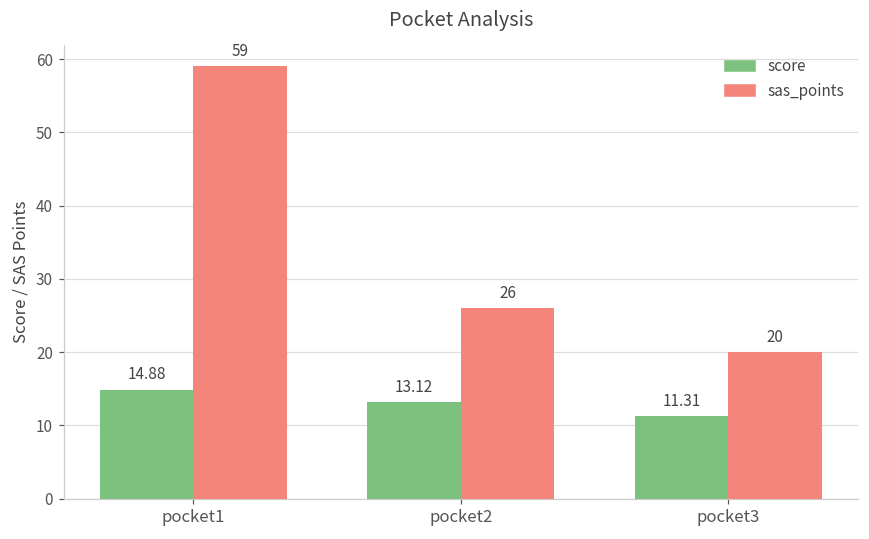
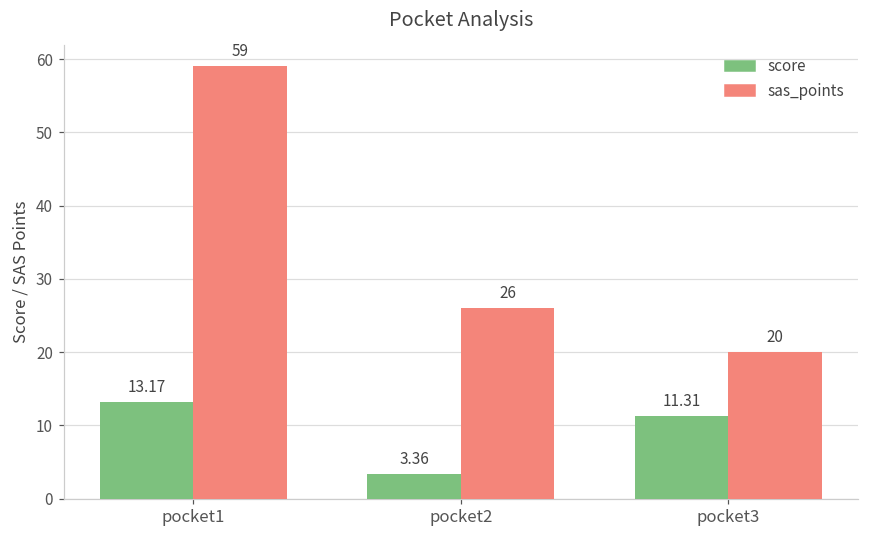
  {
    "score": {
-     "pocket1": 14.88,
-     "pocket2": 13.12,
+     "pocket1": 13.17,
+     "pocket2": 3.36,
      "pocket3": 11.31
    },
    "sas_points": {
      "pocket1": 59,
      "pocket2": 26,
      "pocket3": 20
    }
  }
